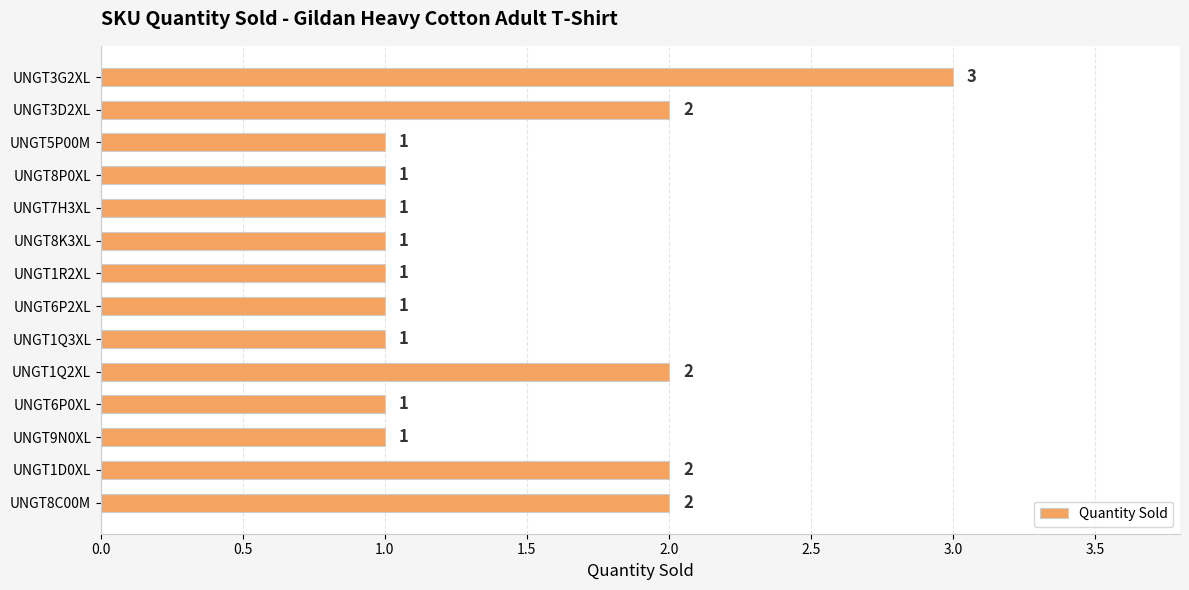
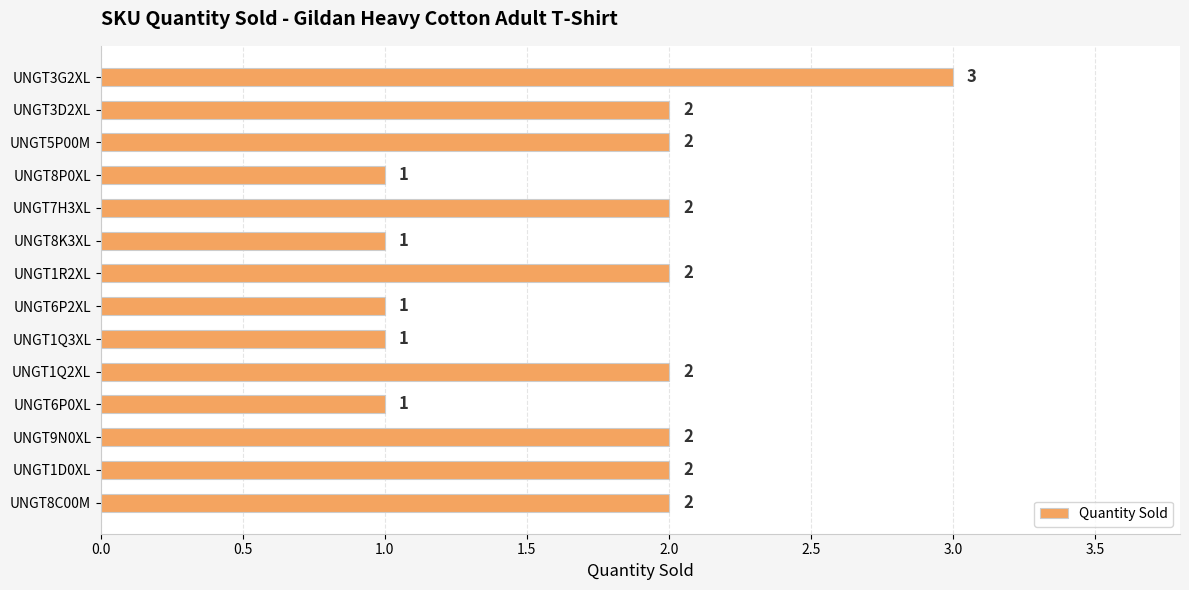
  {
    "UNGT3G2XL": 3,
    "UNGT3D2XL": 2,
-   "UNGT5P00M": 1,
+   "UNGT5P00M": 2,
    "UNGT8P0XL": 1,
-   "UNGT7H3XL": 1,
+   "UNGT7H3XL": 2,
    "UNGT8K3XL": 1,
-   "UNGT1R2XL": 1,
+   "UNGT1R2XL": 2,
    "UNGT6P2XL": 1,
    "UNGT1Q3XL": 1,
    "UNGT1Q2XL": 2,
    "UNGT6P0XL": 1,
-   "UNGT9N0XL": 1,
+   "UNGT9N0XL": 2,
    "UNGT1D0XL": 2,
    "UNGT8C00M": 2
  }
